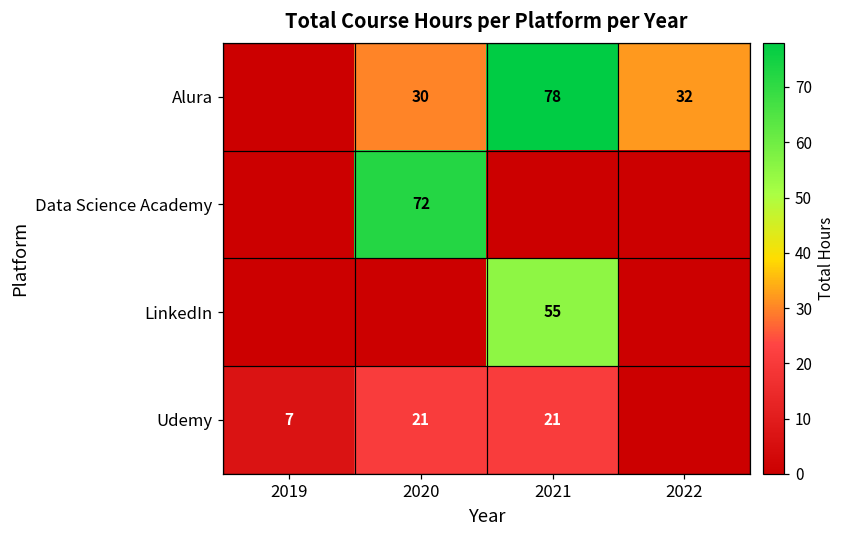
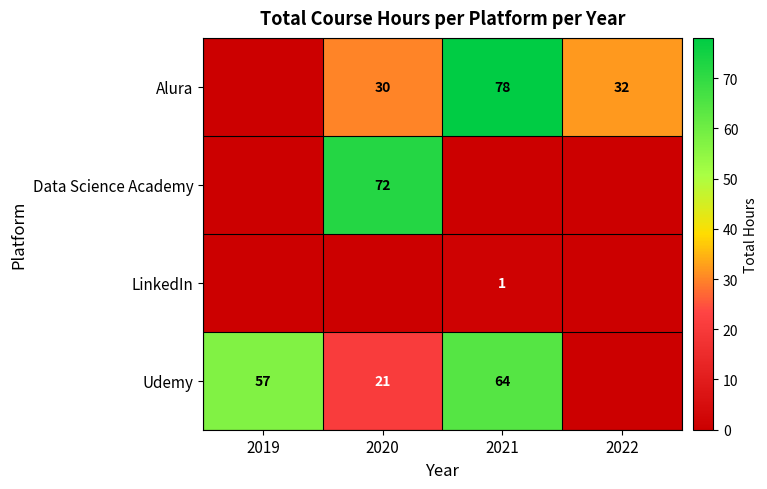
  {
    "Alura": {
      "2020": 30,
      "2021": 78,
      "2022": 32
    },
    "Data Science Academy": {
      "2020": 72
    },
    "LinkedIn": {
-     "2021": 55
+     "2021": 1
    },
    "Udemy": {
-     "2019": 7,
+     "2019": 57,
      "2020": 21,
-     "2021": 21
+     "2021": 64
    }
  }
